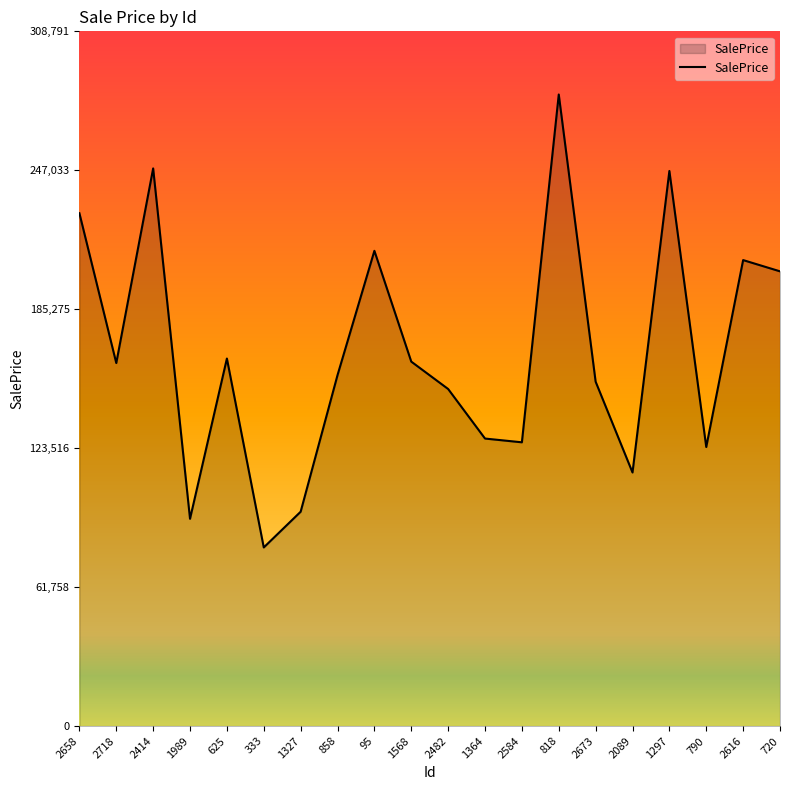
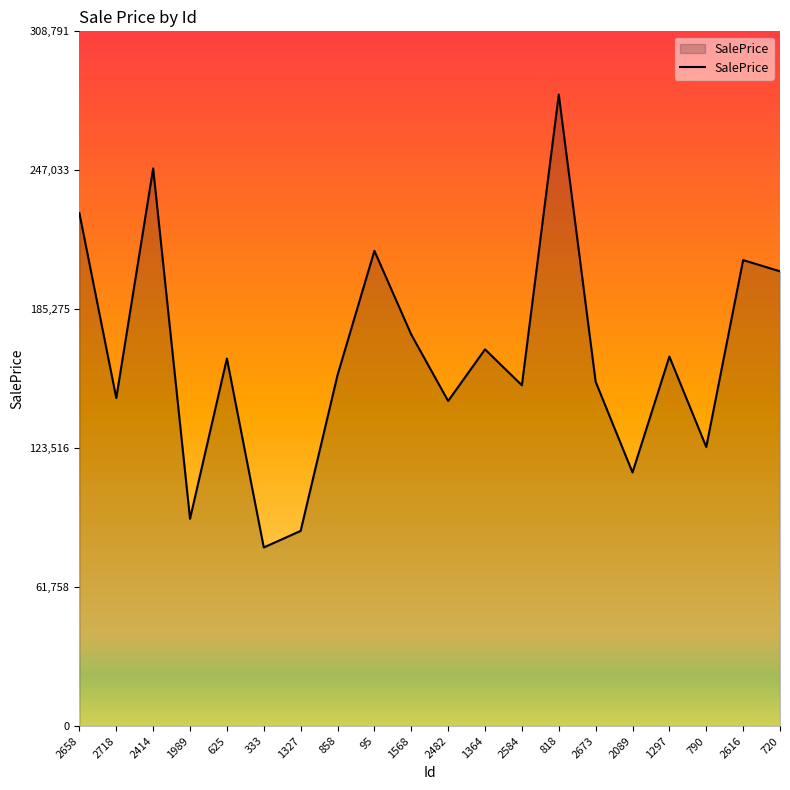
  {
    "2658": "228,000",
-   "2718": "161,000",
+   "2718": "146,000",
    "2414": "248,000",
    "1989": "92,000",
    "625": "163,000",
    "333": "79,000",
-   "1327": "95,000",
+   "1327": "87,000",
    "858": "156,000",
    "95": "211,000",
-   "1568": "162,000",
-   "2482": "150,000",
-   "1364": "128,000",
-   "2584": "126,000",
+   "1568": "174,000",
+   "2482": "144,000",
+   "1364": "167,000",
+   "2584": "151,000",
    "818": "281,000",
    "2673": "153,000",
    "2089": "113,000",
-   "1297": "247,000",
+   "1297": "164,000",
    "790": "124,000",
    "2616": "207,000",
    "720": "202,000"
  }
